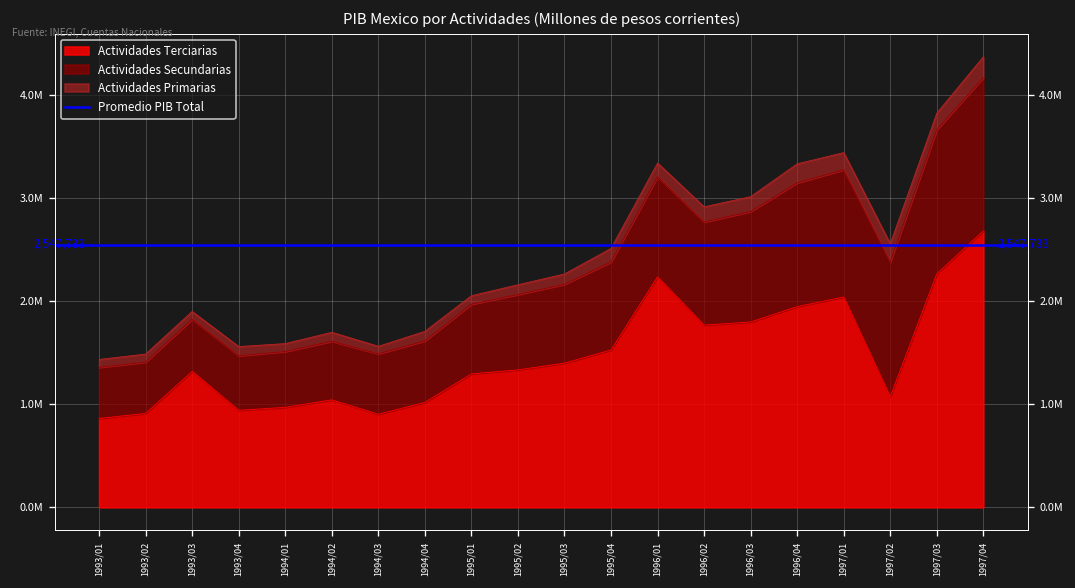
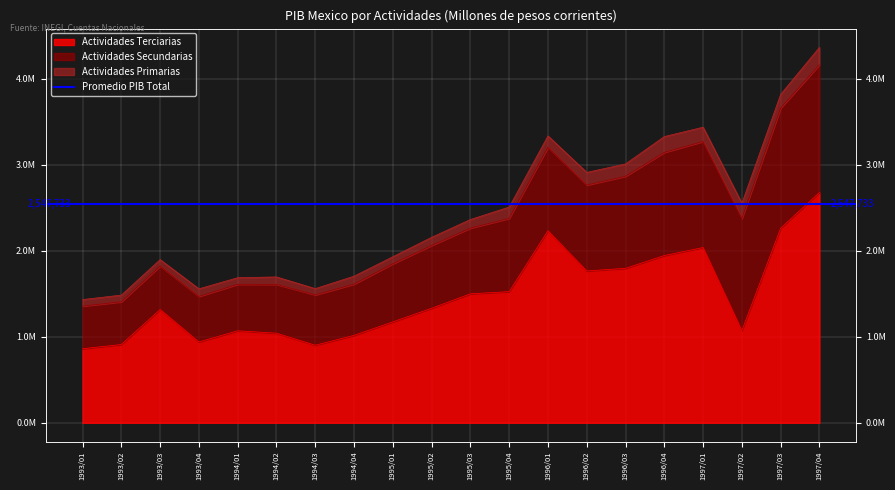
  {
    "Actividades Terciarias": {
      "1993/01": 900000,
      "1993/02": 900000,
      "1993/03": 1300000,
      "1993/04": 900000,
-     "1994/01": 1000000,
+     "1994/01": 1100000,
      "1994/02": 1000000,
      "1994/03": 900000,
      "1994/04": 1000000,
-     "1995/01": 1300000,
+     "1995/01": 1200000,
      "1995/02": 1300000,
-     "1995/03": 1400000,
+     "1995/03": 1500000,
      "1995/04": 1500000,
      "1996/01": 2200000,
      "1996/02": 1800000,
      "1996/03": 1800000,
      "1996/04": 1900000,
      "1997/01": 2000000,
      "1997/02": 1100000,
      "1997/03": 2300000
    }
  }
